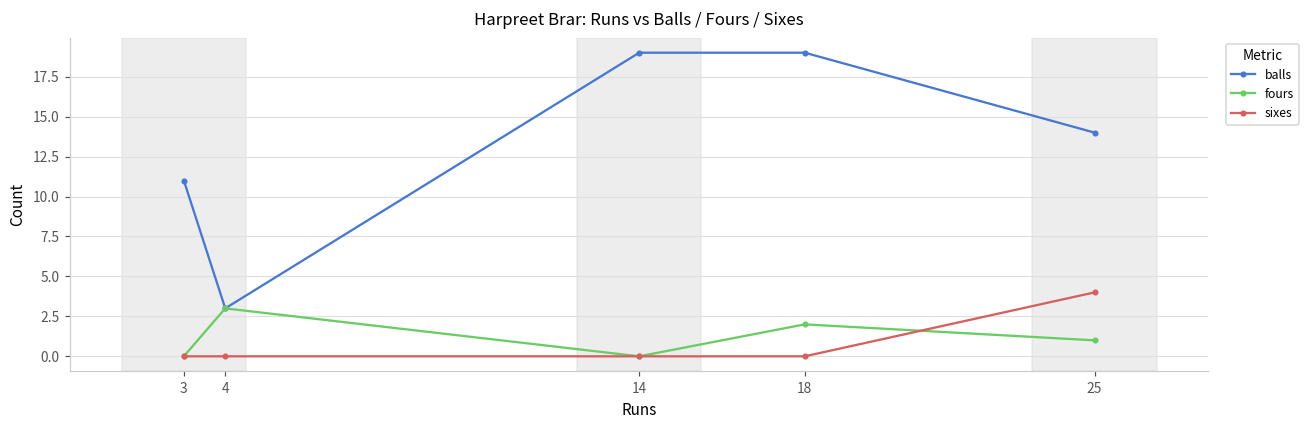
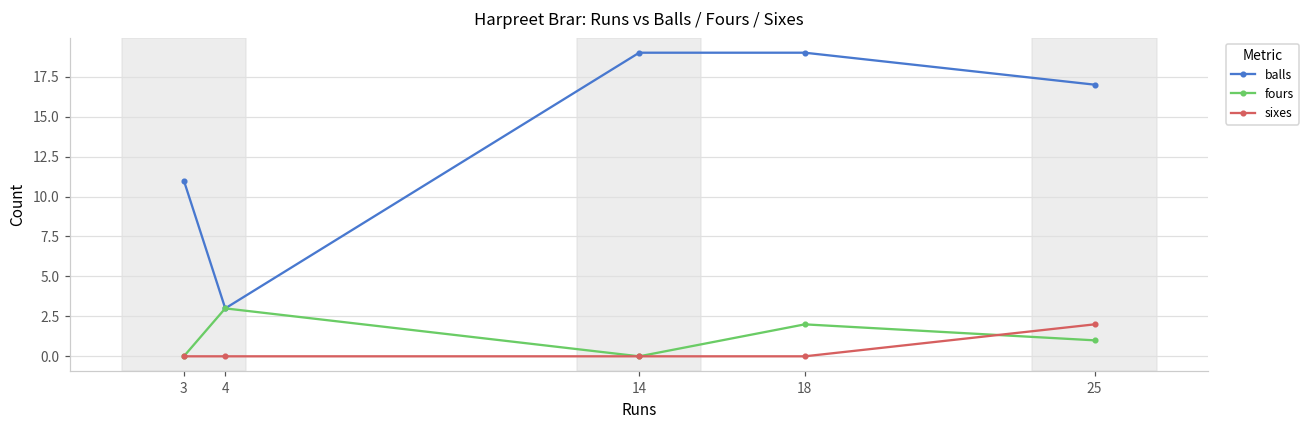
  {
    "balls": {
      "3": 11,
      "14": 19,
      "18": 19,
-     "25": 14
+     "25": 17
    },
    "fours": {
      "18": 2,
      "25": 1
    },
    "sixes": {
      "4": 0,
      "18": 0,
-     "25": 4
+     "25": 2
    }
  }
